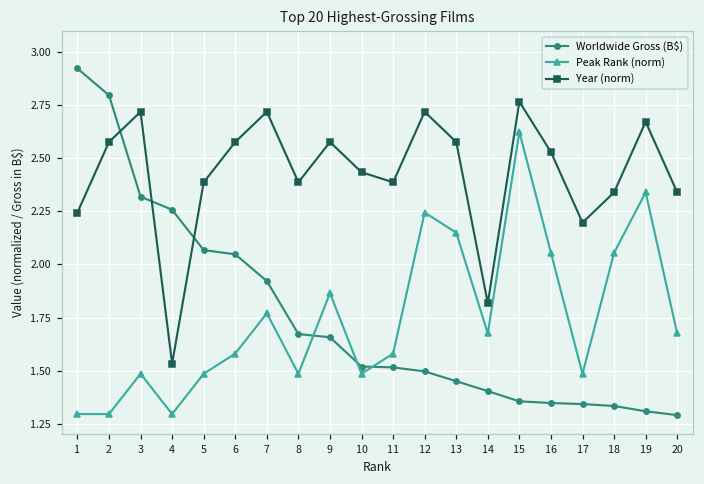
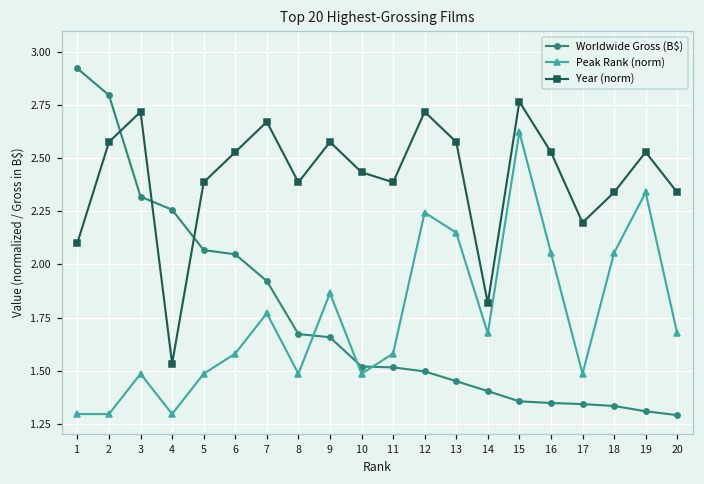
  {
    "Year (norm)": {
-     "1": 2.25,
+     "1": 2.10,
      "2": 2.58,
      "3": 2.72,
      "4": 1.53,
      "5": 2.39,
-     "6": 2.58,
-     "7": 2.72,
+     "6": 2.53,
+     "7": 2.67,
      "8": 2.39,
      "9": 2.58,
      "10": 2.44,
      "11": 2.39,
      "12": 2.72,
      "13": 2.58,
      "14": 1.82,
      "15": 2.77,
      "16": 2.53,
      "17": 2.20,
      "18": 2.34,
-     "19": 2.67,
+     "19": 2.53,
      "20": 2.34
    }
  }
